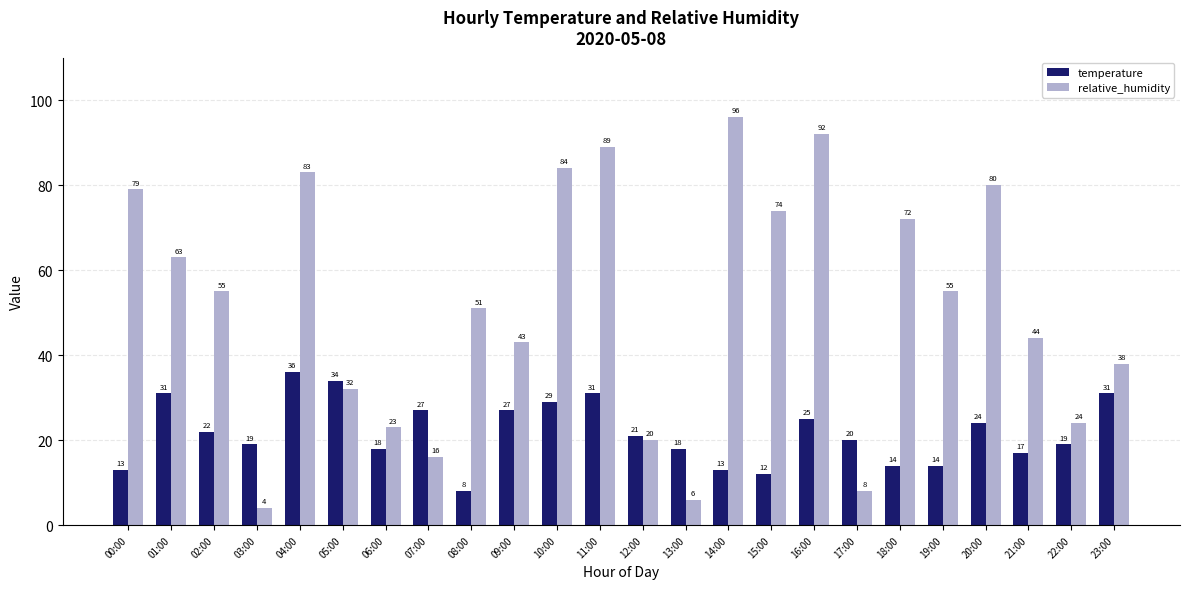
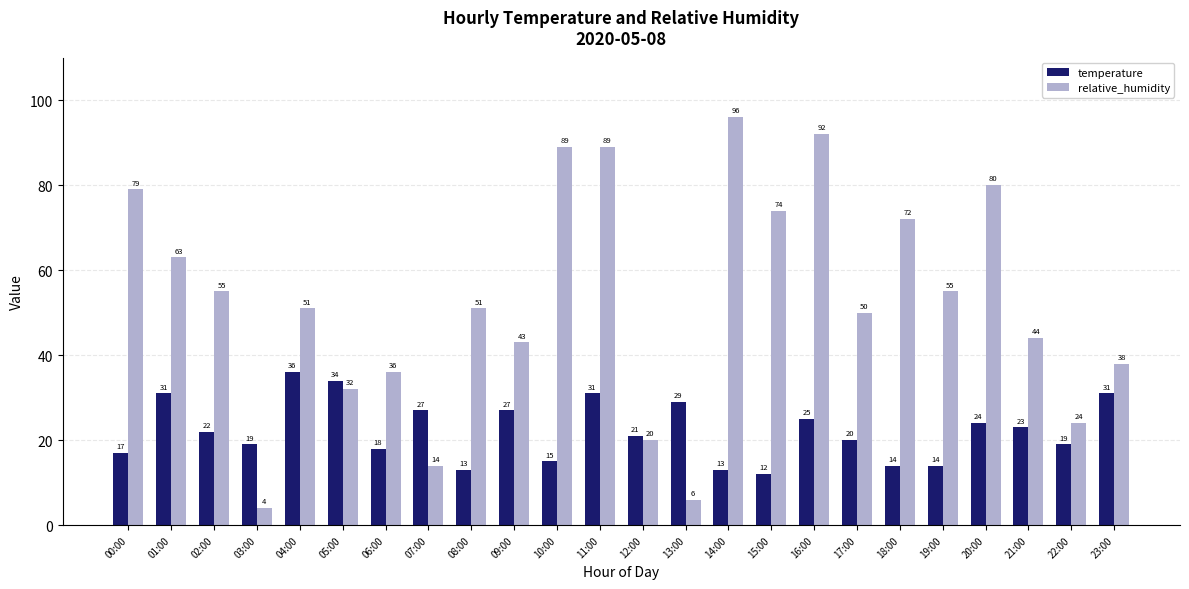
  {
    "temperature": {
-     "00:00": 13,
+     "00:00": 17,
      "01:00": 31,
      "02:00": 22,
      "03:00": 19,
      "04:00": 36,
      "05:00": 34,
      "06:00": 18,
      "07:00": 27,
-     "08:00": 8,
+     "08:00": 13,
      "09:00": 27,
-     "10:00": 29,
+     "10:00": 15,
      "11:00": 31,
      "12:00": 21,
-     "13:00": 18,
+     "13:00": 29,
      "14:00": 13,
      "15:00": 12,
      "16:00": 25,
      "17:00": 20,
      "18:00": 14,
      "19:00": 14,
      "20:00": 24,
-     "21:00": 17,
+     "21:00": 23,
      "22:00": 19,
      "23:00": 31
    },
    "relative_humidity": {
      "00:00": 79,
      "01:00": 63,
      "02:00": 55,
      "03:00": 4,
-     "04:00": 83,
+     "04:00": 51,
      "05:00": 32,
-     "06:00": 23,
-     "07:00": 16,
+     "06:00": 36,
+     "07:00": 14,
      "08:00": 51,
      "09:00": 43,
-     "10:00": 84,
+     "10:00": 89,
      "11:00": 89,
      "12:00": 20,
      "13:00": 6,
      "14:00": 96,
      "15:00": 74,
      "16:00": 92,
-     "17:00": 8,
+     "17:00": 50,
      "18:00": 72,
      "19:00": 55,
      "20:00": 80,
      "21:00": 44,
      "22:00": 24,
      "23:00": 38
    }
  }
